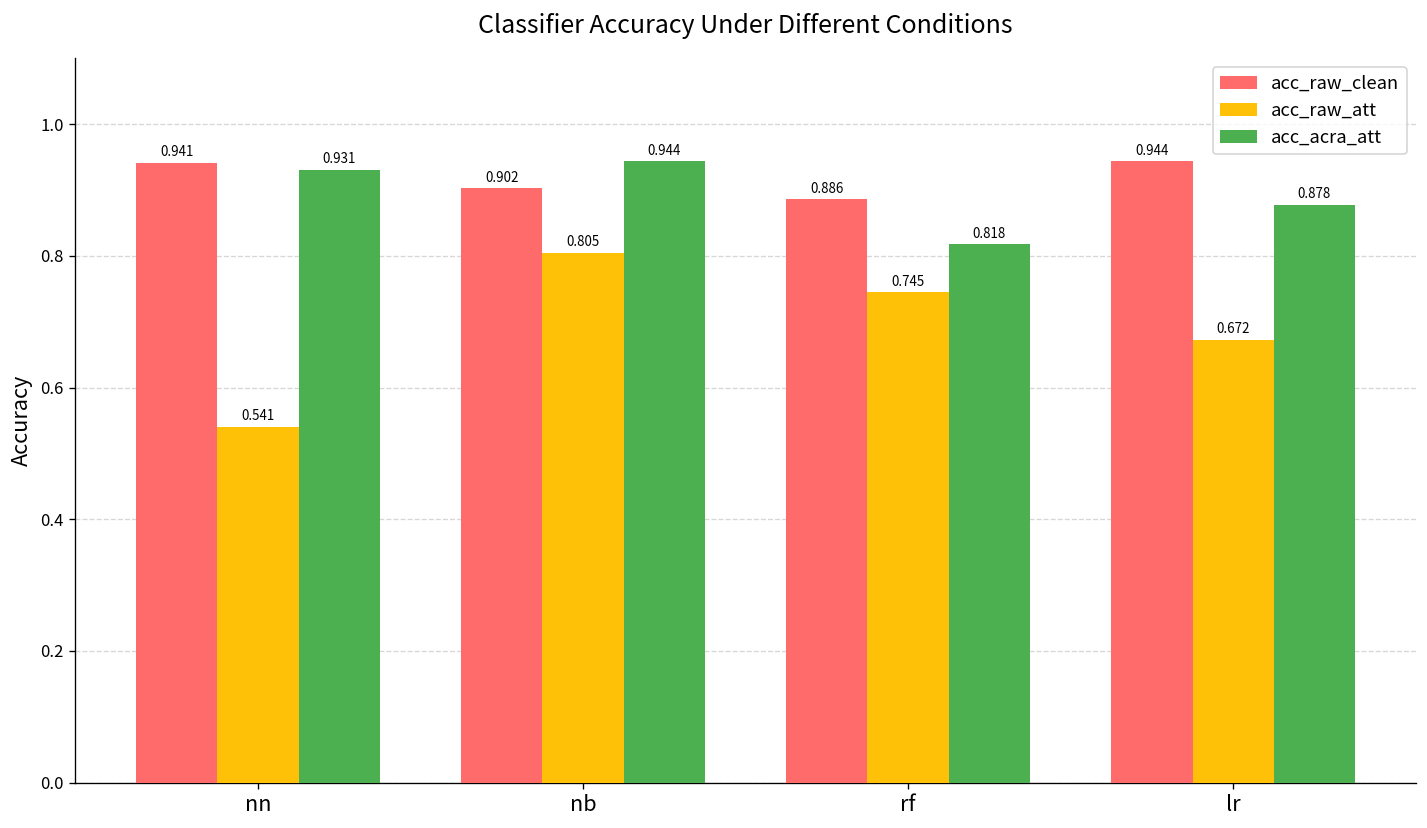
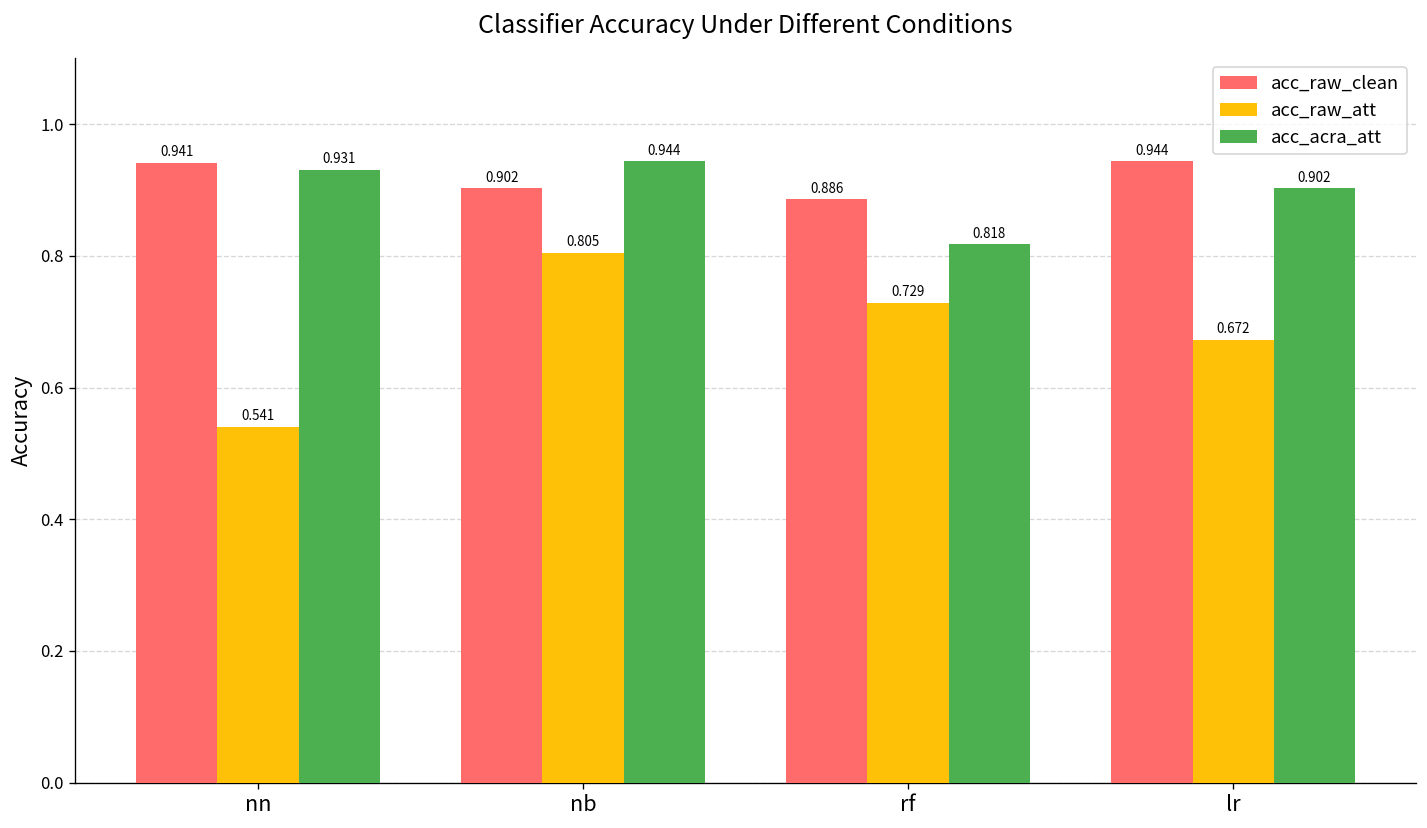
  {
    "acc_raw_clean": {
      "nn": 0.941,
      "nb": 0.902,
      "rf": 0.886,
      "lr": 0.944
    },
    "acc_raw_att": {
      "nn": 0.541,
      "nb": 0.805,
-     "rf": 0.745,
+     "rf": 0.729,
      "lr": 0.672
    },
    "acc_acra_att": {
      "nn": 0.931,
      "nb": 0.944,
      "rf": 0.818,
-     "lr": 0.878
+     "lr": 0.902
    }
  }
